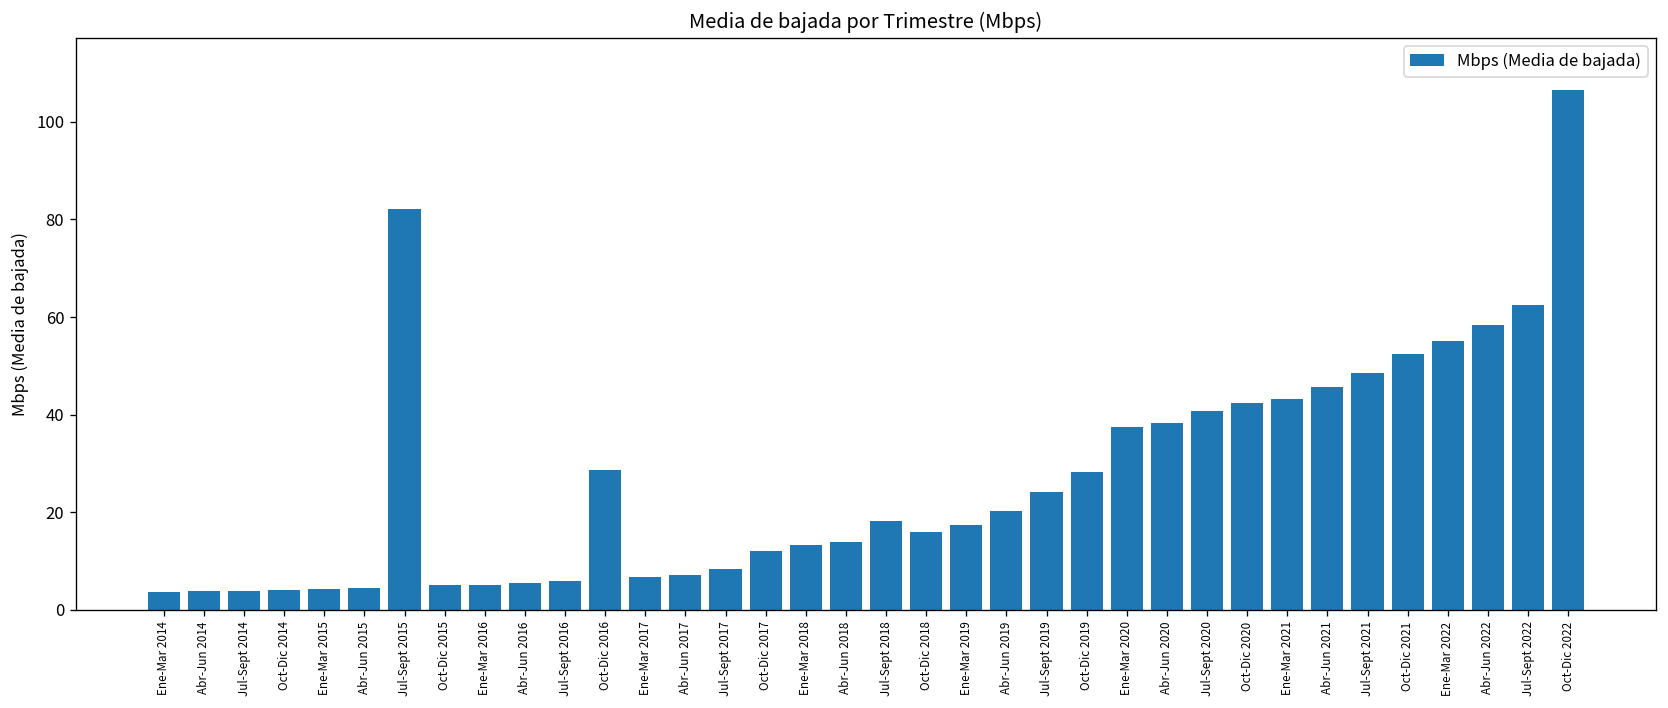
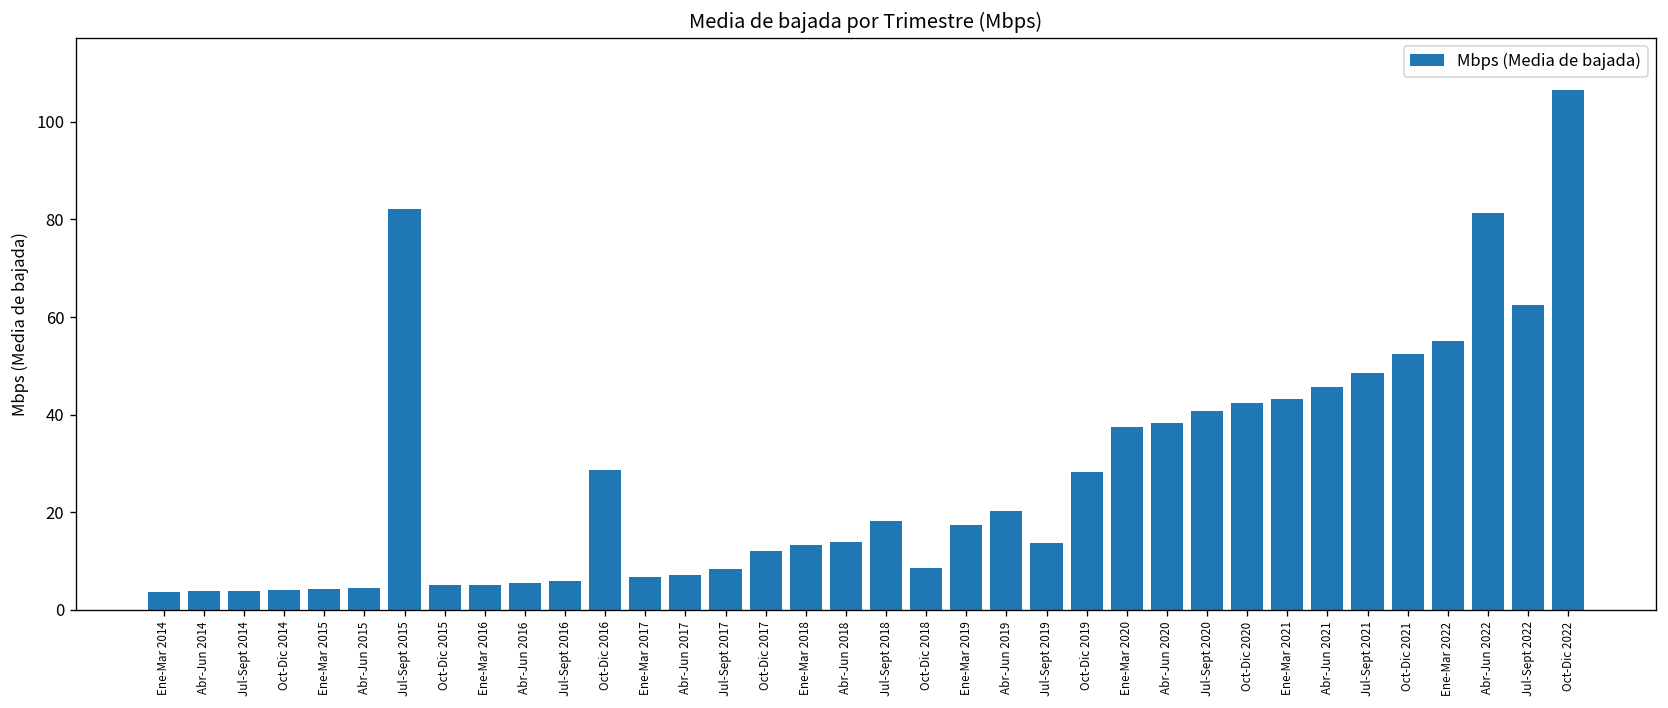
  {
    "Ene-Mar 2014": 4,
    "Abr-Jun 2014": 4,
    "Jul-Sept 2014": 4,
    "Oct-Dic 2014": 4,
    "Ene-Mar 2015": 4,
    "Abr-Jun 2015": 5,
    "Jul-Sept 2015": 82,
    "Oct-Dic 2015": 5,
    "Ene-Mar 2016": 5,
    "Abr-Jun 2016": 5,
    "Jul-Sept 2016": 6,
    "Oct-Dic 2016": 29,
    "Ene-Mar 2017": 7,
    "Abr-Jun 2017": 7,
    "Jul-Sept 2017": 8,
    "Oct-Dic 2017": 12,
    "Ene-Mar 2018": 13,
    "Abr-Jun 2018": 14,
    "Jul-Sept 2018": 18,
-   "Oct-Dic 2018": 16,
+   "Oct-Dic 2018": 9,
    "Ene-Mar 2019": 17,
    "Abr-Jun 2019": 20,
-   "Jul-Sept 2019": 24,
+   "Jul-Sept 2019": 14,
    "Oct-Dic 2019": 28,
    "Ene-Mar 2020": 38,
    "Abr-Jun 2020": 38,
    "Jul-Sept 2020": 41,
    "Oct-Dic 2020": 42,
    "Ene-Mar 2021": 43,
    "Abr-Jun 2021": 46,
    "Jul-Sept 2021": 48,
    "Oct-Dic 2021": 52,
    "Ene-Mar 2022": 55,
-   "Abr-Jun 2022": 58,
+   "Abr-Jun 2022": 81,
    "Jul-Sept 2022": 62,
    "Oct-Dic 2022": 107
  }
